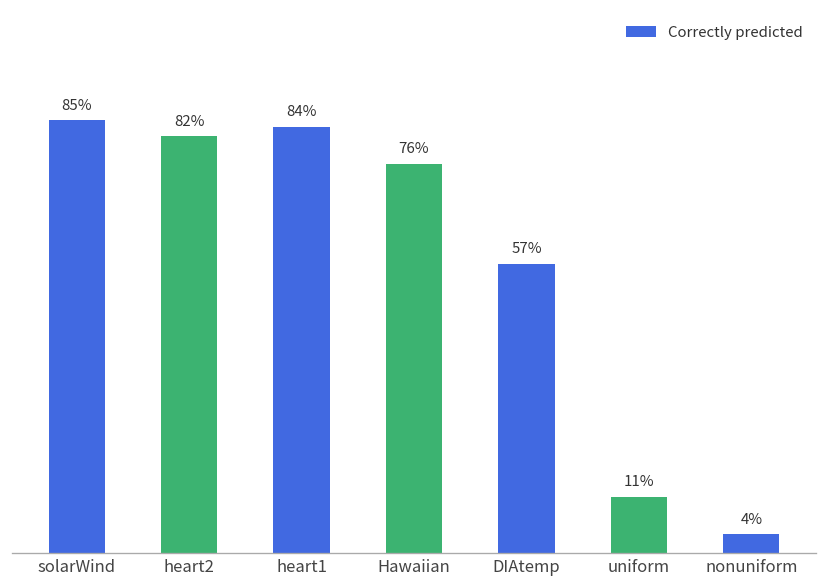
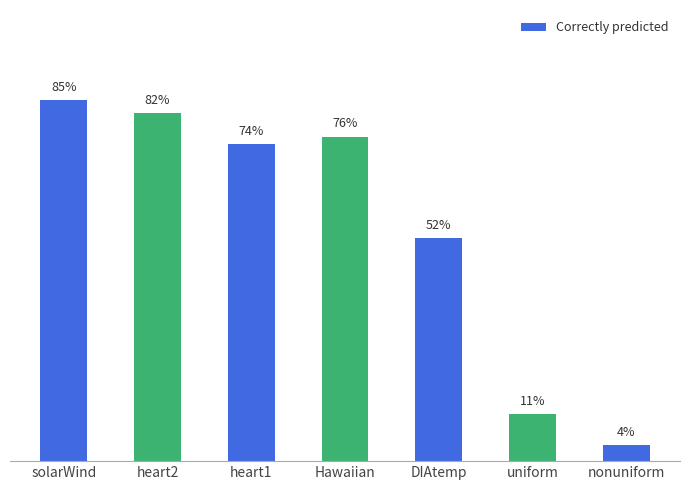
  {
    "solarWind": "85%",
    "heart2": "82%",
-   "heart1": "84%",
+   "heart1": "74%",
    "Hawaiian": "76%",
-   "DIAtemp": "57%",
+   "DIAtemp": "52%",
    "uniform": "11%",
    "nonuniform": "4%"
  }
